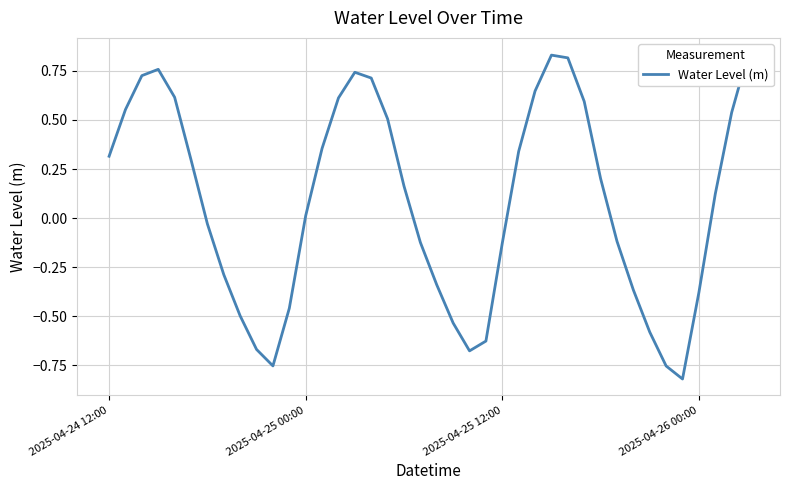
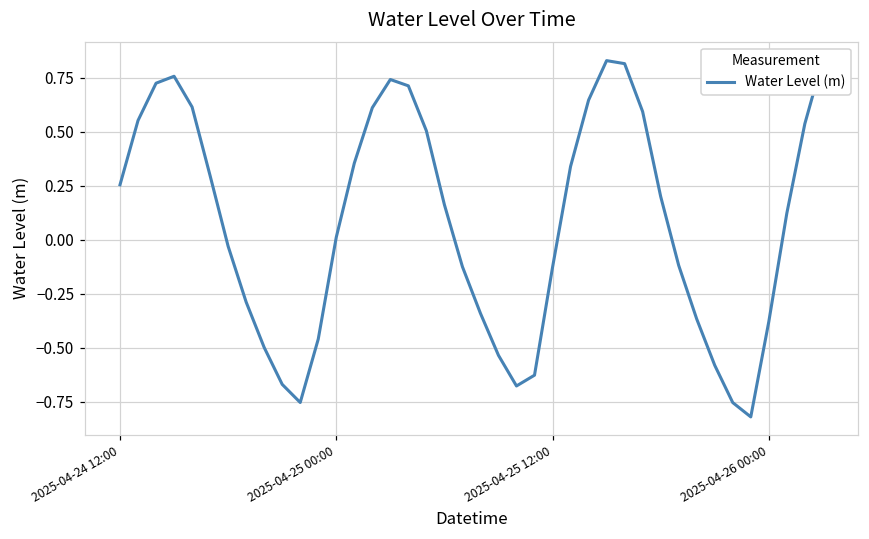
  {
-   "2025-04-24 12:00": 0.32,
+   "2025-04-24 12:00": 0.26,
    "2025-04-25 00:00": 0.01,
    "2025-04-25 12:00": -0.13,
    "2025-04-26 00:00": -0.38
  }
